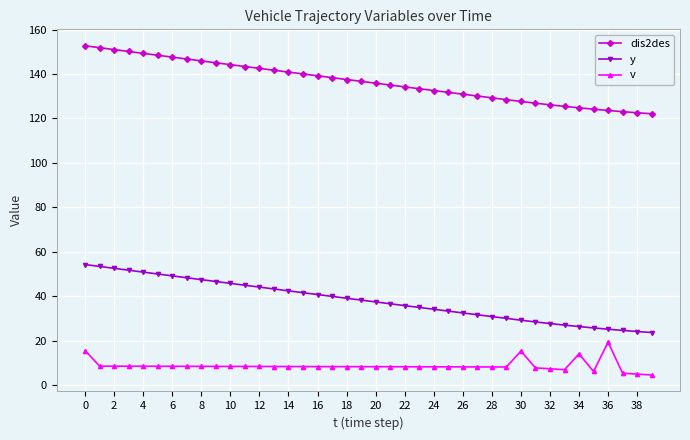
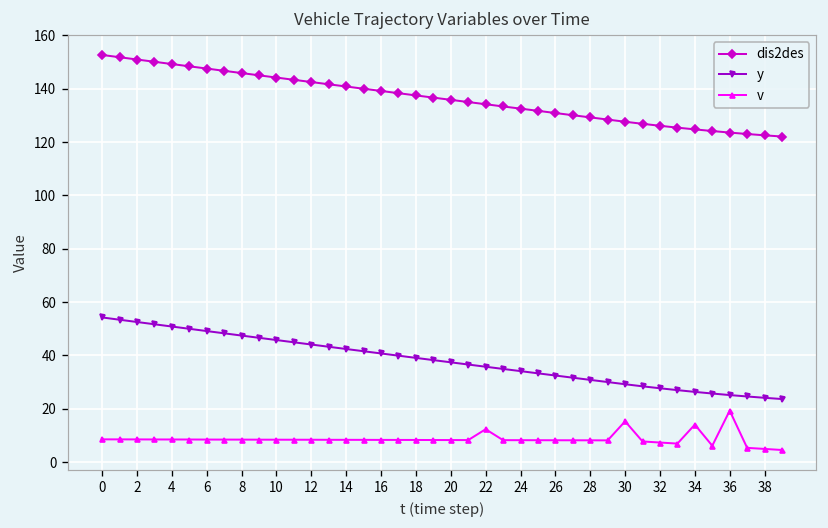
  {
    "v": {
-     "0": 16,
+     "0": 9,
      "2": 9,
      "4": 9,
      "6": 8,
      "8": 8,
      "10": 8,
      "12": 8,
      "14": 8,
      "16": 8,
      "18": 8,
      "20": 8,
-     "22": 8,
+     "22": 12,
      "24": 8,
      "26": 8,
      "28": 8,
      "30": 15,
      "32": 7,
      "34": 14,
      "36": 19,
      "38": 5
    }
  }
